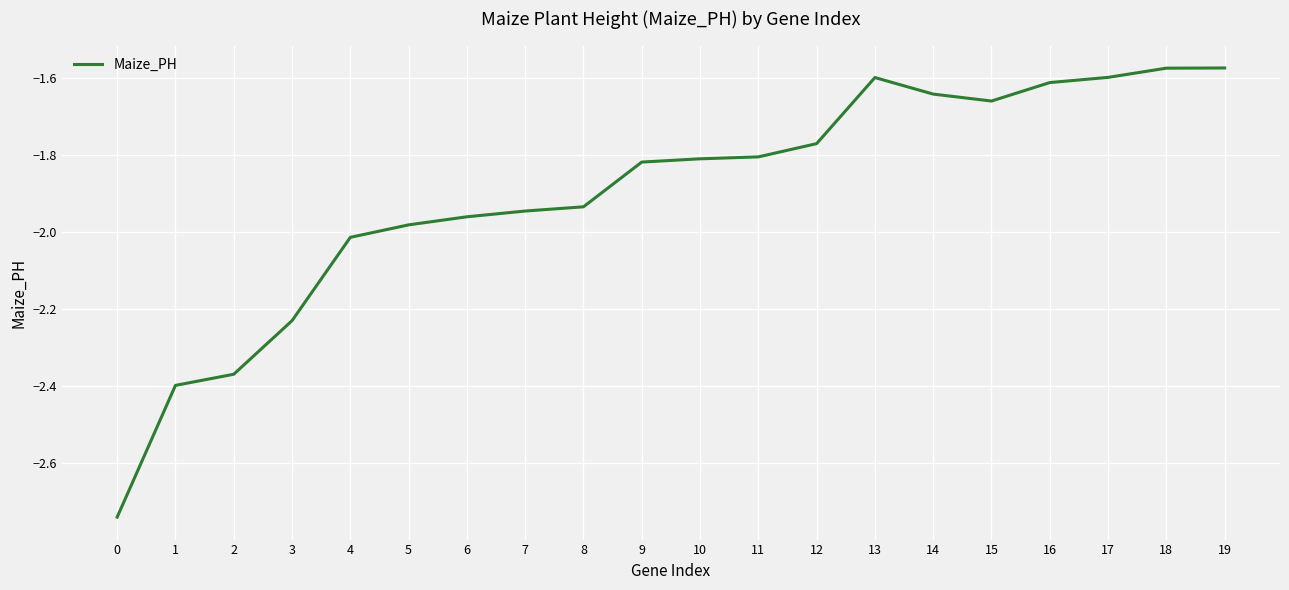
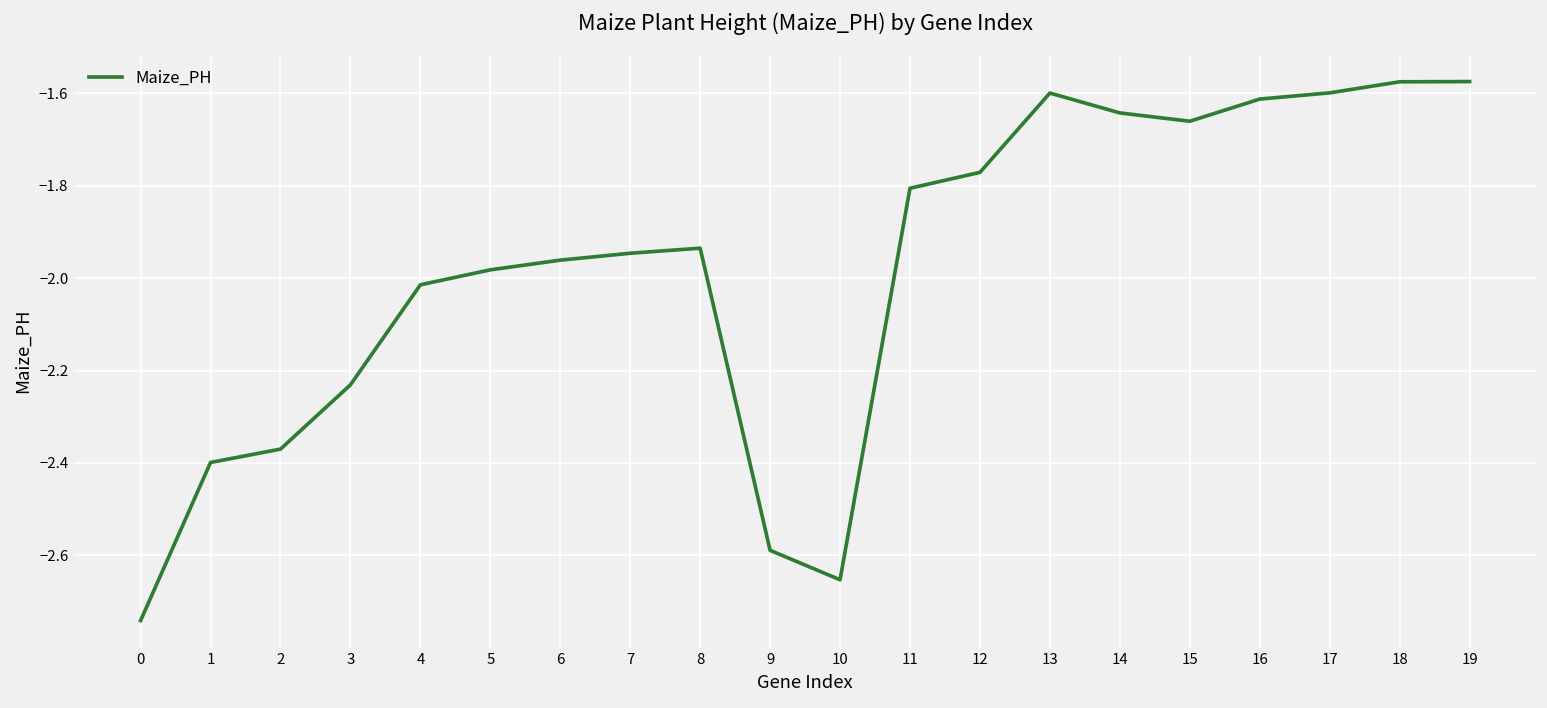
  {
    "0": -2.74,
    "1": -2.40,
    "2": -2.37,
    "3": -2.23,
    "4": -2.01,
    "5": -1.98,
    "6": -1.96,
    "7": -1.95,
    "8": -1.93,
-   "9": -1.82,
-   "10": -1.81,
+   "9": -2.59,
+   "10": -2.65,
    "11": -1.81,
    "12": -1.77,
    "13": -1.60,
    "14": -1.64,
    "15": -1.66,
    "16": -1.61,
    "17": -1.60,
    "18": -1.57,
    "19": -1.57
  }
